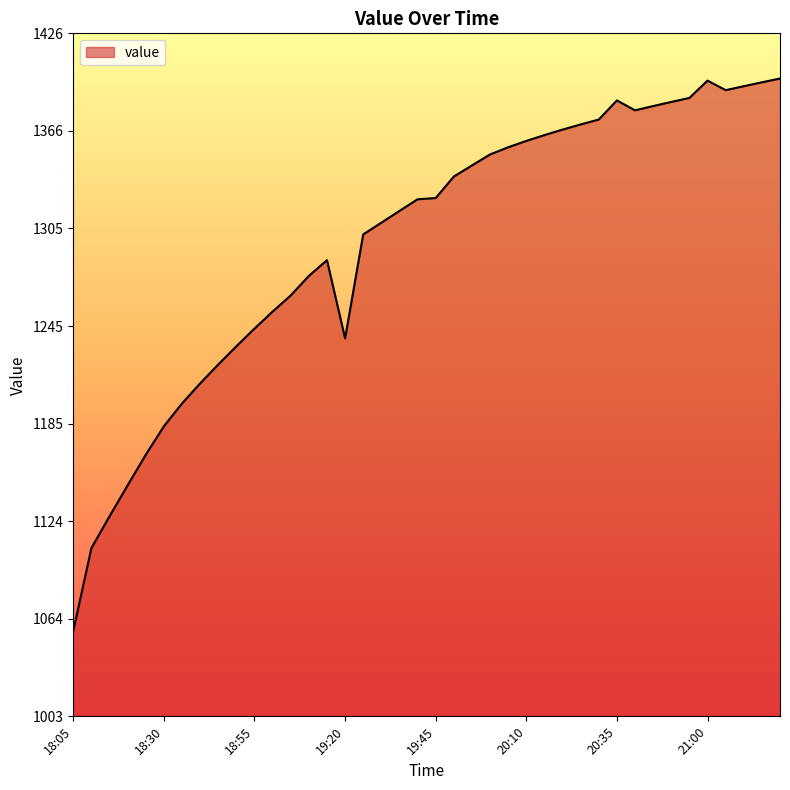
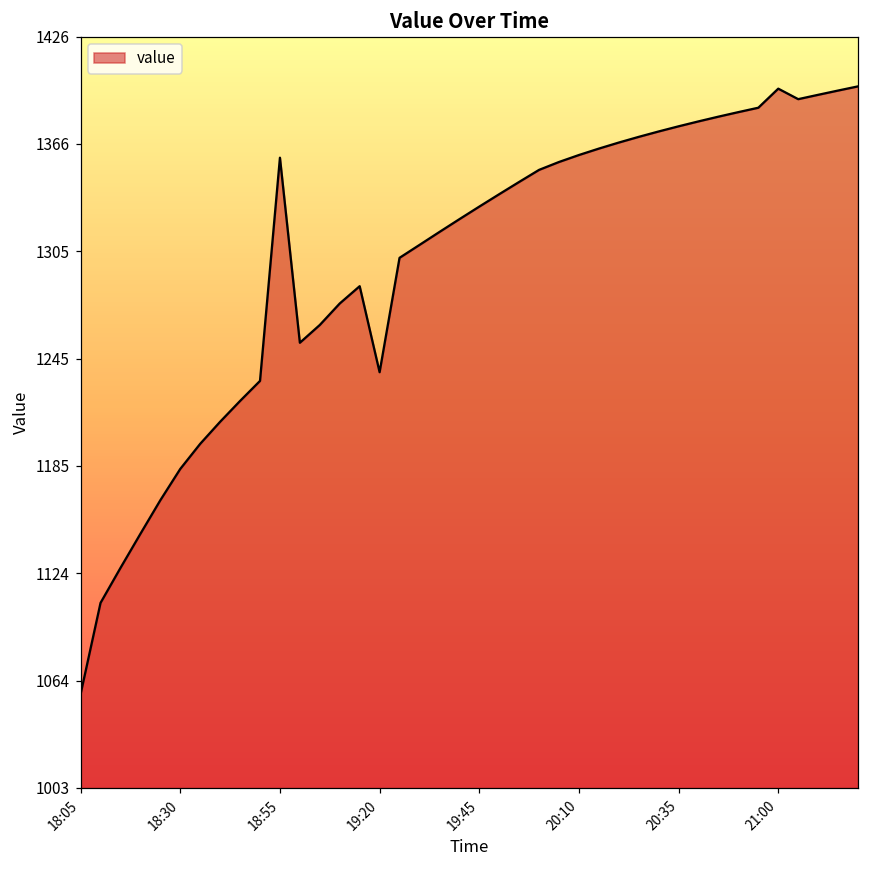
  {
    "18:05": 1056,
    "18:30": 1183,
-   "18:55": 1243,
+   "18:55": 1358,
    "19:20": 1237,
-   "19:45": 1324,
+   "19:45": 1330,
    "20:10": 1360,
-   "20:35": 1385,
+   "20:35": 1376,
    "21:00": 1397
  }
